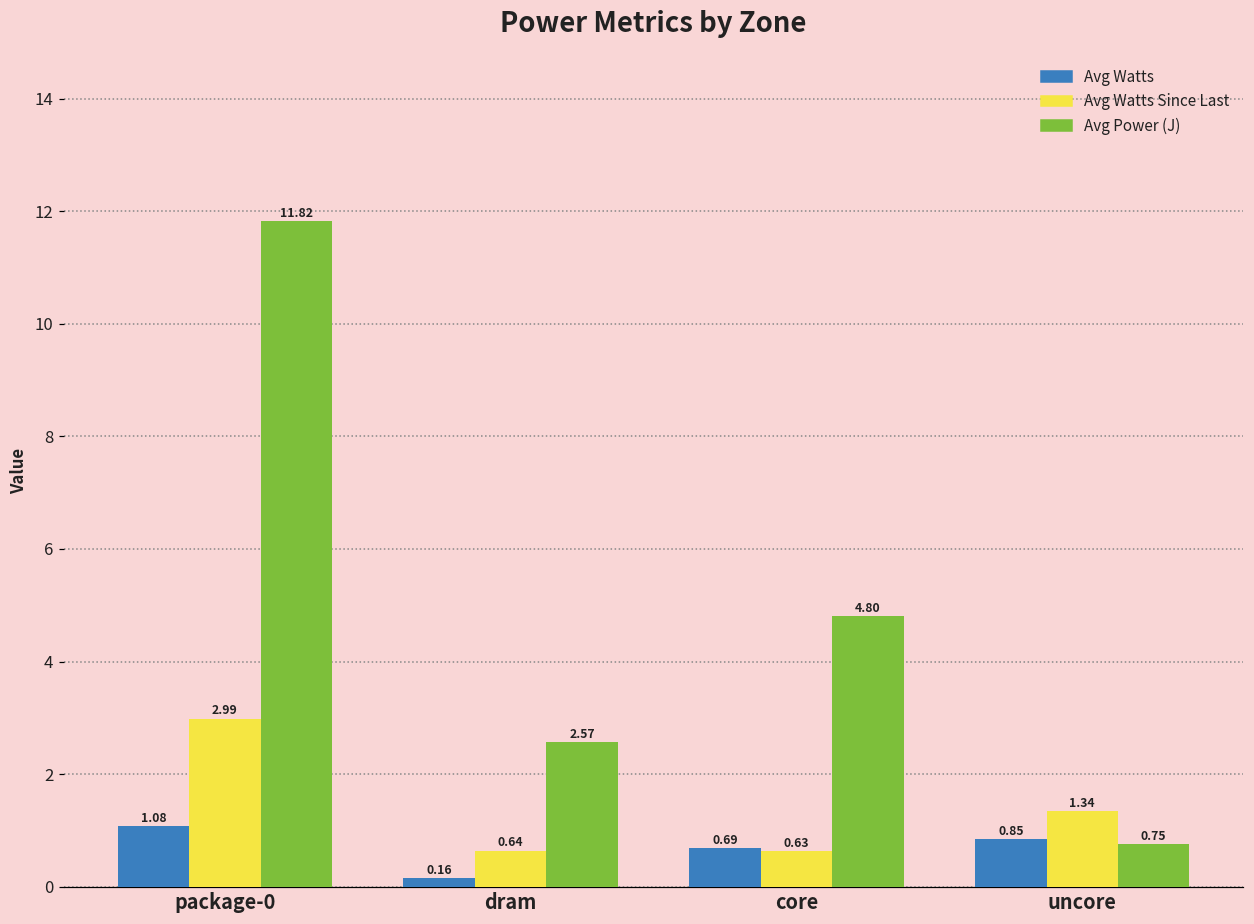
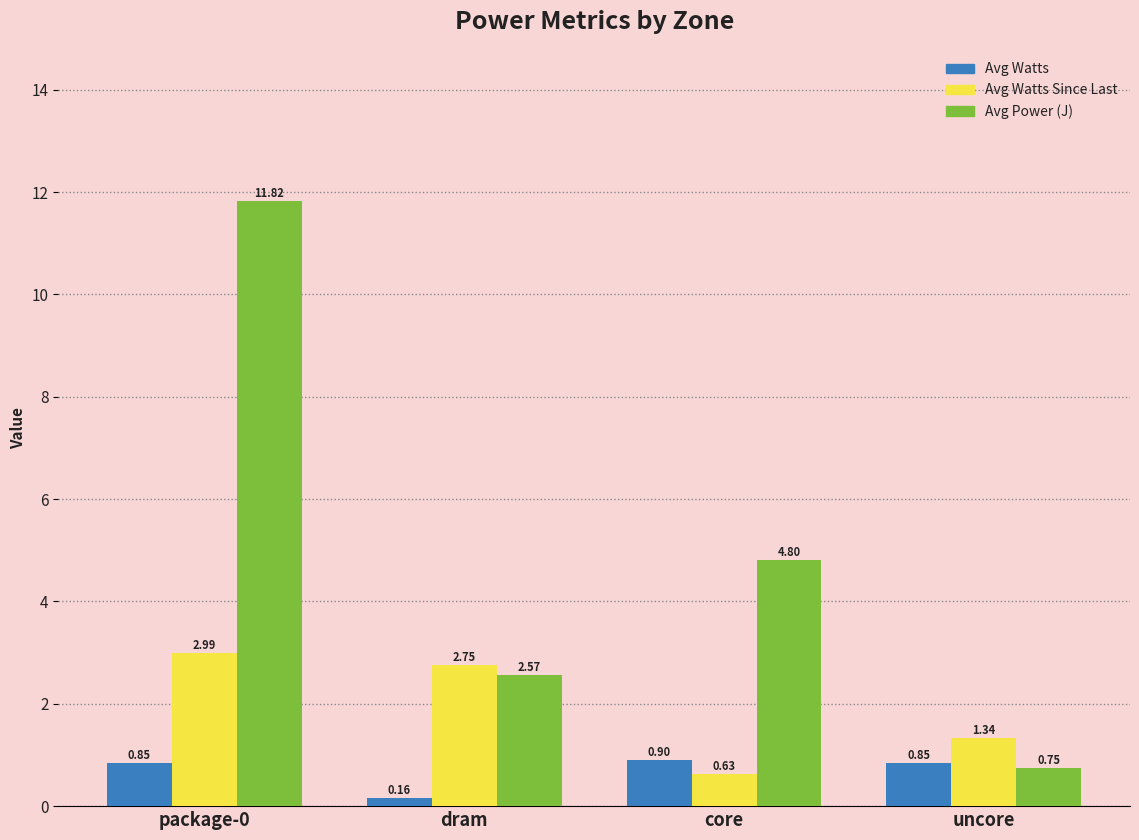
  {
    "Avg Watts": {
-     "package-0": 1.08,
+     "package-0": 0.85,
      "dram": 0.16,
-     "core": 0.69,
+     "core": 0.90,
      "uncore": 0.85
    },
    "Avg Watts Since Last": {
      "package-0": 2.99,
-     "dram": 0.64,
+     "dram": 2.75,
      "core": 0.63,
      "uncore": 1.34
    },
    "Avg Power (J)": {
      "package-0": 11.82,
      "dram": 2.57,
      "core": 4.80,
      "uncore": 0.75
    }
  }
